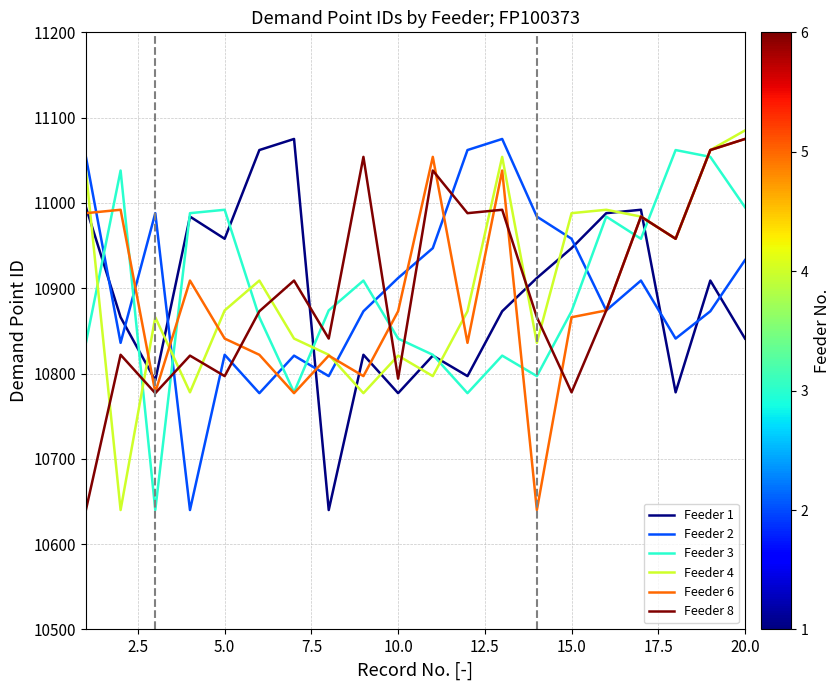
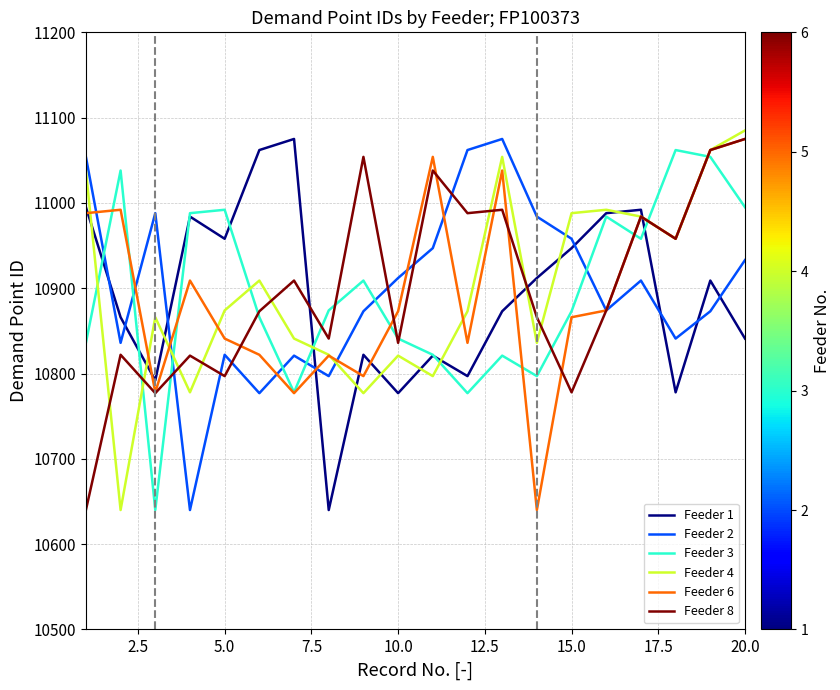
  {
    "Feeder 1": {
      "5.0": 10960,
      "10.0": 10780,
      "15.0": 10950,
      "20.0": 10840
    },
    "Feeder 2": {
      "5.0": 10820,
      "10.0": 10910,
      "15.0": 10960,
      "20.0": 10930
    },
    "Feeder 3": {
      "5.0": 10990,
      "10.0": 10840,
      "15.0": 10870,
      "20.0": 11000
    },
    "Feeder 4": {
      "5.0": 10870,
      "10.0": 10820,
      "15.0": 10990,
      "20.0": 11090
    },
    "Feeder 6": {
      "5.0": 10840,
      "10.0": 10870,
      "15.0": 10870
    },
    "Feeder 8": {
      "5.0": 10800,
-     "10.0": 10790,
+     "10.0": 10840,
      "15.0": 10780
    }
  }
